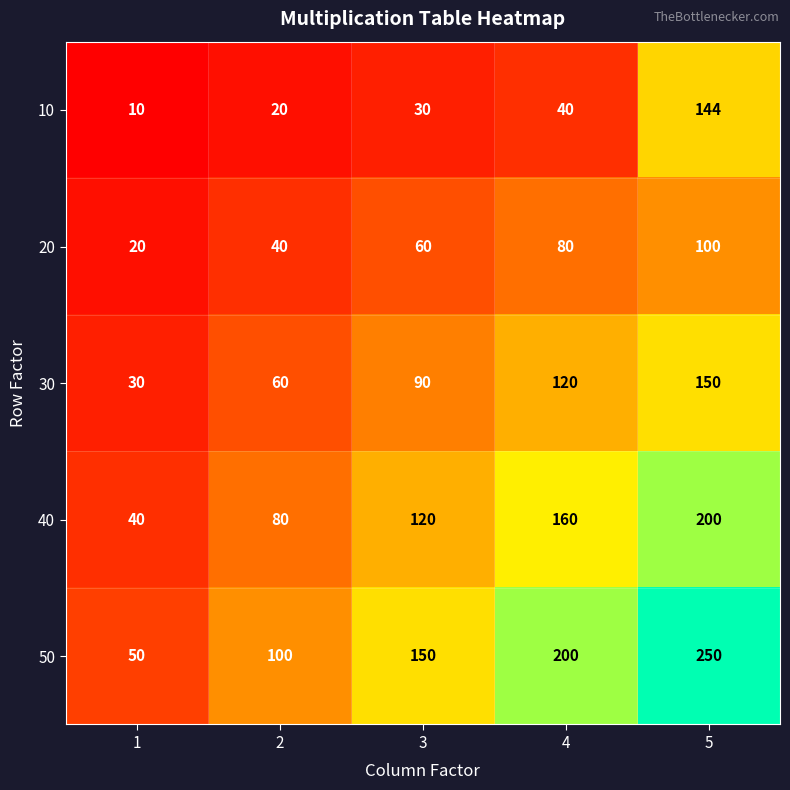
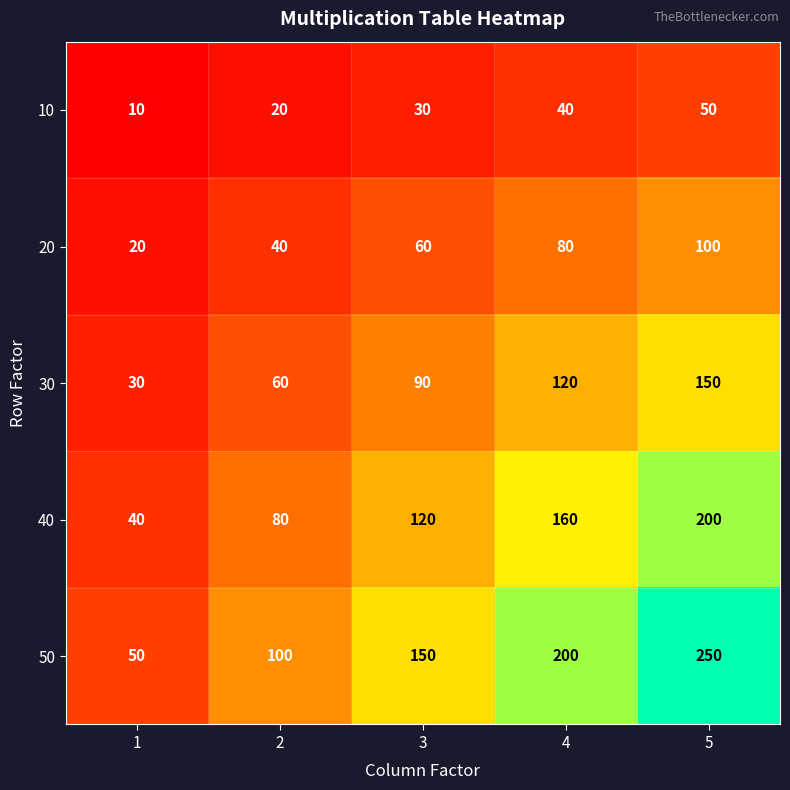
  {
    "10": {
      "1": 10,
      "2": 20,
      "3": 30,
      "4": 40,
-     "5": 144
+     "5": 50
    },
    "20": {
      "1": 20,
      "2": 40,
      "3": 60,
      "4": 80,
      "5": 100
    },
    "30": {
      "1": 30,
      "2": 60,
      "3": 90,
      "4": 120,
      "5": 150
    },
    "40": {
      "1": 40,
      "2": 80,
      "3": 120,
      "4": 160,
      "5": 200
    },
    "50": {
      "1": 50,
      "2": 100,
      "3": 150,
      "4": 200,
      "5": 250
    }
  }
